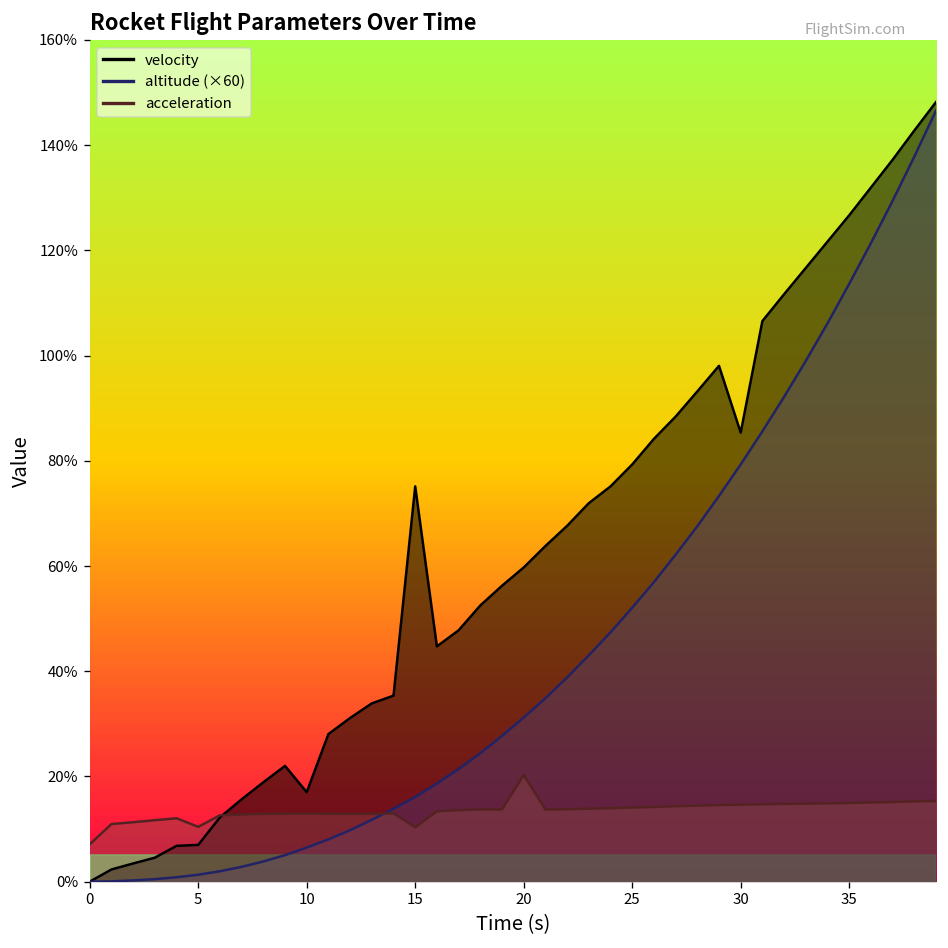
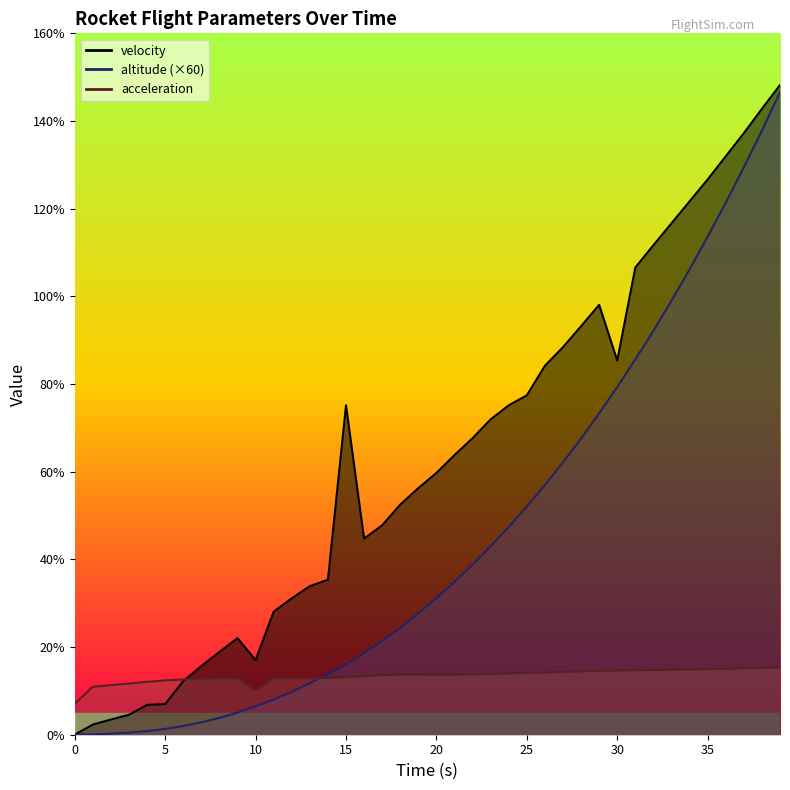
  {
    "velocity": {
      "5": "7%",
      "10": "17%",
      "15": "75%",
      "20": "60%",
-     "25": "79%",
+     "25": "77%",
      "30": "85%",
      "35": "127%"
    },
    "acceleration": {
      "0": "7%",
-     "5": "10%",
-     "10": "13%",
-     "15": "10%",
-     "20": "20%",
+     "5": "12%",
+     "10": "10%",
+     "15": "13%",
+     "20": "14%",
      "25": "14%",
      "30": "15%",
      "35": "15%"
    }
  }
